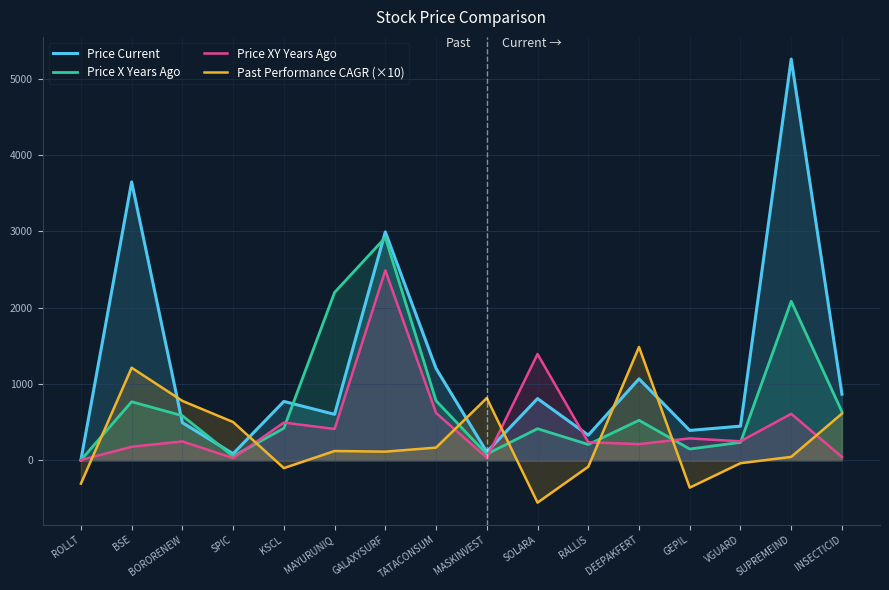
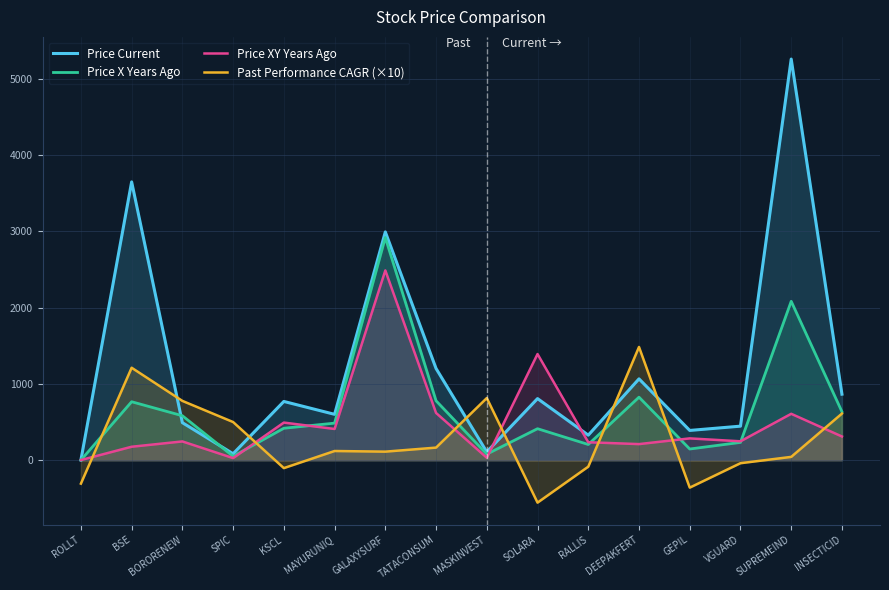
  {
    "Price Current": {
      "BSE": 3600,
      "BORORENEW": 500,
      "SPIC": 100,
      "KSCL": 800,
      "MAYURUNIQ": 600,
      "GALAXYSURF": 3000,
      "TATACONSUM": 1200,
      "SOLARA": 800,
      "RALLIS": 300,
      "DEEPAKFERT": 1100,
      "GEPIL": 400,
      "VGUARD": 400,
      "SUPREMEIND": 5300,
      "INSECTICID": 900
    },
    "Price X Years Ago": {
      "BSE": 800,
      "BORORENEW": 600,
      "KSCL": 400,
-     "MAYURUNIQ": 2200,
+     "MAYURUNIQ": 500,
      "GALAXYSURF": 2900,
      "TATACONSUM": 800,
      "SOLARA": 400,
-     "DEEPAKFERT": 500,
+     "DEEPAKFERT": 800,
      "GEPIL": 100,
      "SUPREMEIND": 2100
    },
    "Price XY Years Ago": {
      "BSE": 200,
      "BORORENEW": 200,
      "KSCL": 500,
      "MAYURUNIQ": 400,
      "GALAXYSURF": 2500,
      "TATACONSUM": 600,
      "MASKINVEST": 0,
      "SOLARA": 1400,
      "DEEPAKFERT": 200,
      "GEPIL": 300,
      "SUPREMEIND": 600,
-     "INSECTICID": 0
+     "INSECTICID": 300
    }
  }
